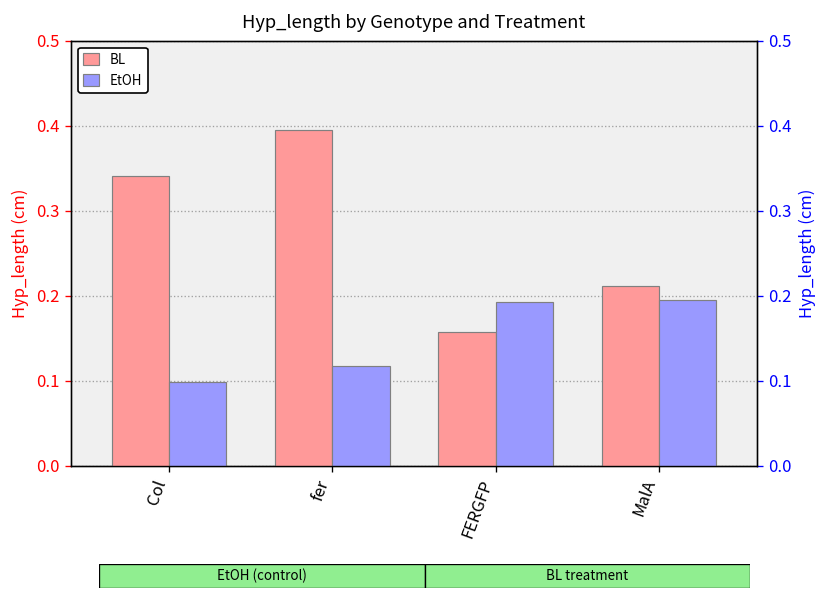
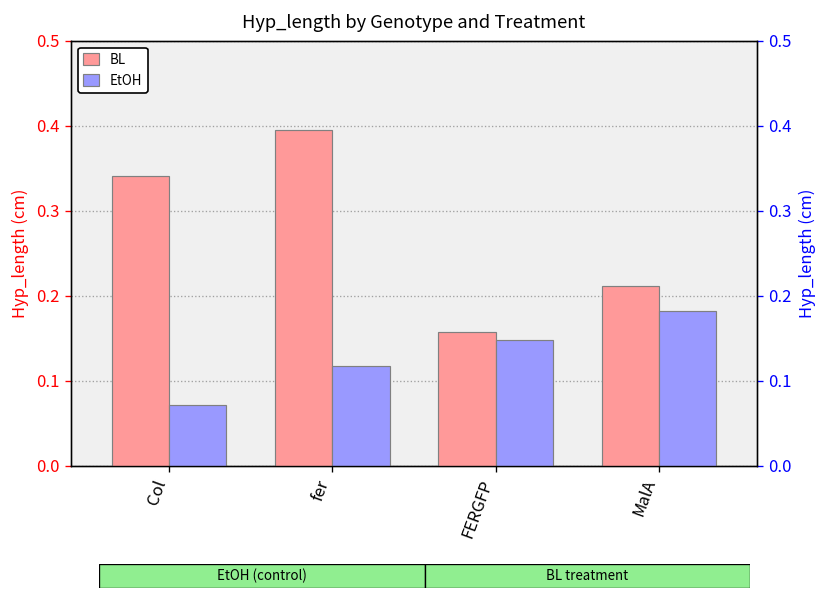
  {
    "BL": {
      "Col": 0.34,
      "fer": 0.40,
      "FERGFP": 0.16,
      "MalA": 0.21
    },
    "EtOH": {
-     "Col": 0.10,
+     "Col": 0.07,
      "fer": 0.12,
-     "FERGFP": 0.19,
-     "MalA": 0.20
+     "FERGFP": 0.15,
+     "MalA": 0.18
    }
  }
